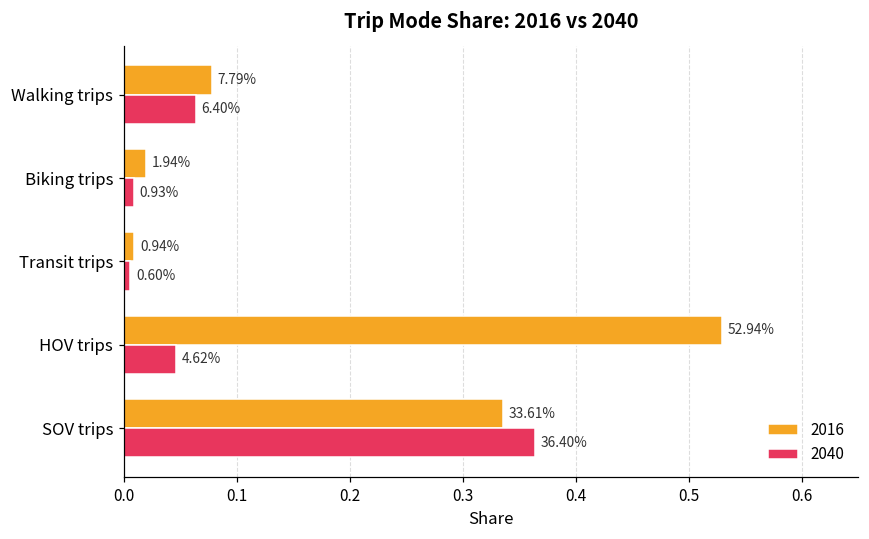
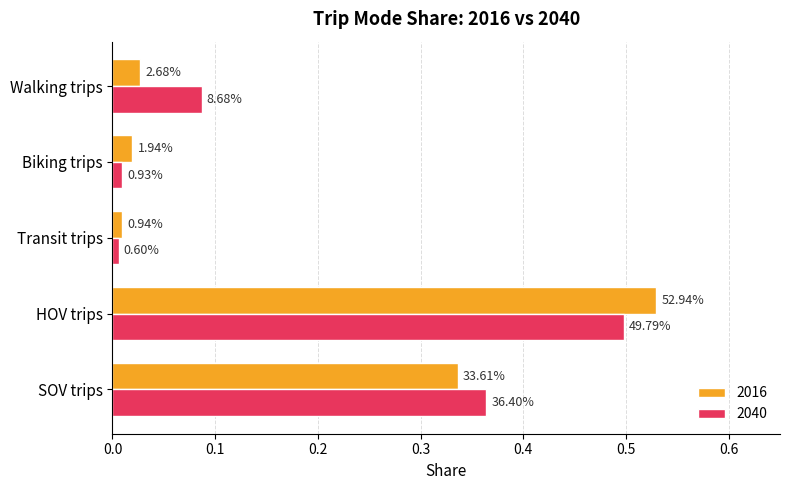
  {
    "2016": {
-     "Walking trips": "7.79%",
+     "Walking trips": "2.68%",
      "Biking trips": "1.94%",
      "Transit trips": "0.94%",
      "HOV trips": "52.94%",
      "SOV trips": "33.61%"
    },
    "2040": {
-     "Walking trips": "6.40%",
+     "Walking trips": "8.68%",
      "Biking trips": "0.93%",
      "Transit trips": "0.60%",
-     "HOV trips": "4.62%",
+     "HOV trips": "49.79%",
      "SOV trips": "36.40%"
    }
  }
